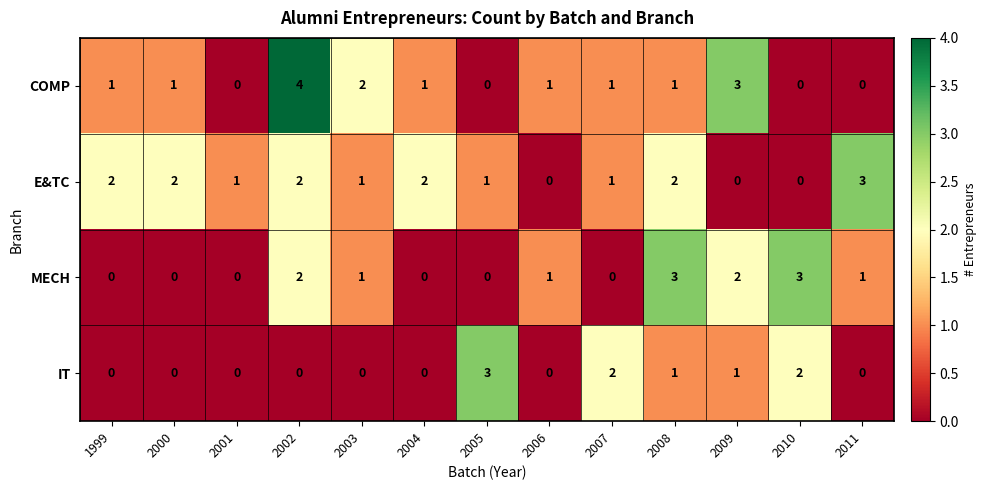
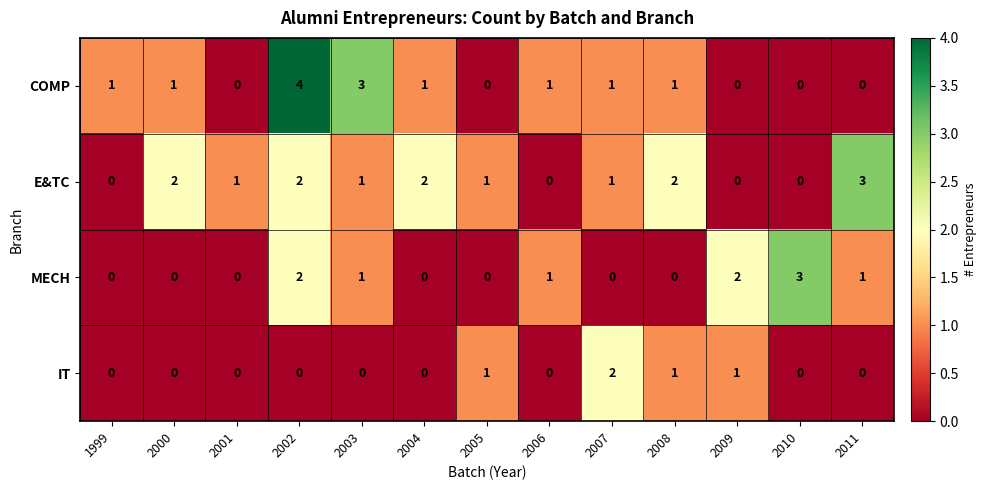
  {
    "COMP": {
      "1999": 1,
      "2000": 1,
      "2001": 0,
      "2002": 4,
-     "2003": 2,
+     "2003": 3,
      "2004": 1,
      "2005": 0,
      "2006": 1,
      "2007": 1,
      "2008": 1,
-     "2009": 3,
+     "2009": 0,
      "2010": 0,
      "2011": 0
    },
    "E&TC": {
-     "1999": 2,
+     "1999": 0,
      "2000": 2,
      "2001": 1,
      "2002": 2,
      "2003": 1,
      "2004": 2,
      "2005": 1,
      "2006": 0,
      "2007": 1,
      "2008": 2,
      "2009": 0,
      "2010": 0,
      "2011": 3
    },
    "MECH": {
      "1999": 0,
      "2000": 0,
      "2001": 0,
      "2002": 2,
      "2003": 1,
      "2004": 0,
      "2005": 0,
      "2006": 1,
      "2007": 0,
-     "2008": 3,
+     "2008": 0,
      "2009": 2,
      "2010": 3,
      "2011": 1
    },
    "IT": {
      "1999": 0,
      "2000": 0,
      "2001": 0,
      "2002": 0,
      "2003": 0,
      "2004": 0,
-     "2005": 3,
+     "2005": 1,
      "2006": 0,
      "2007": 2,
      "2008": 1,
      "2009": 1,
-     "2010": 2,
+     "2010": 0,
      "2011": 0
    }
  }
